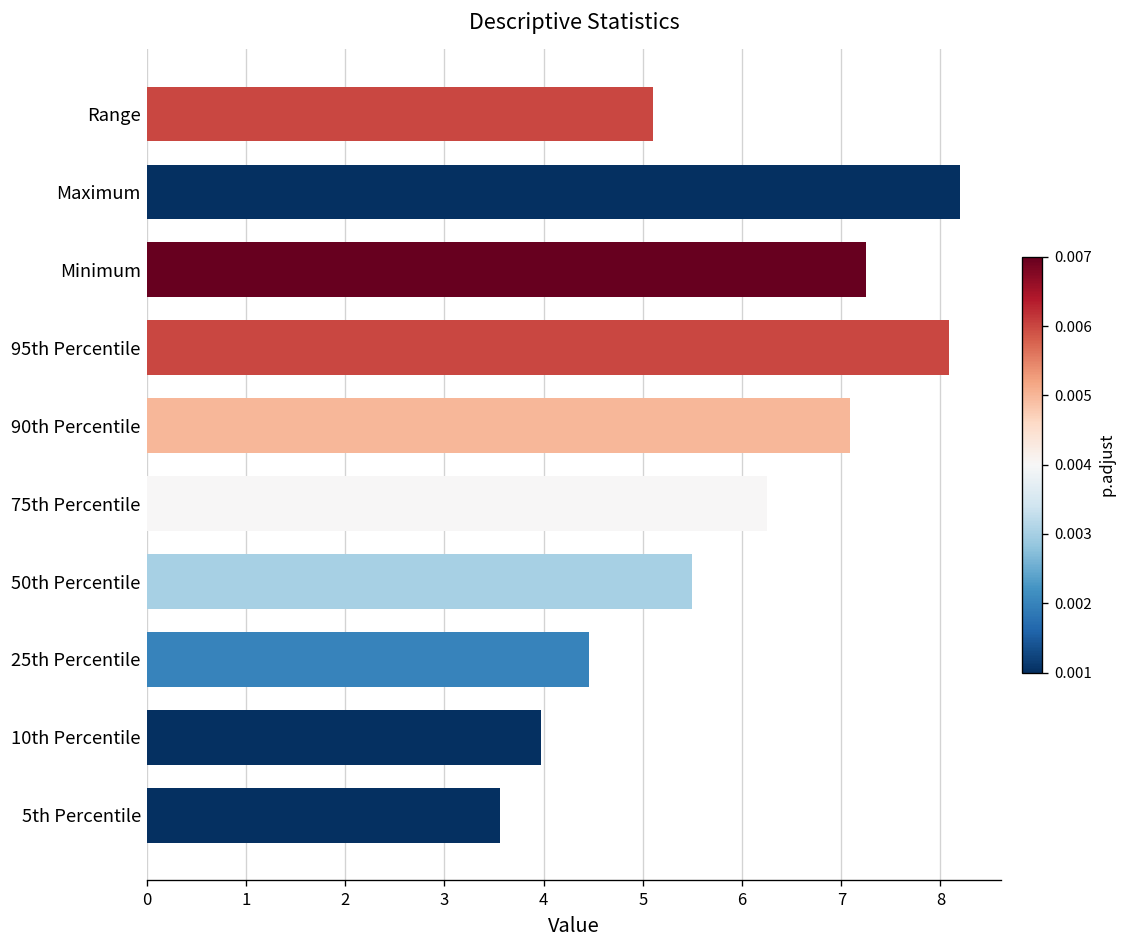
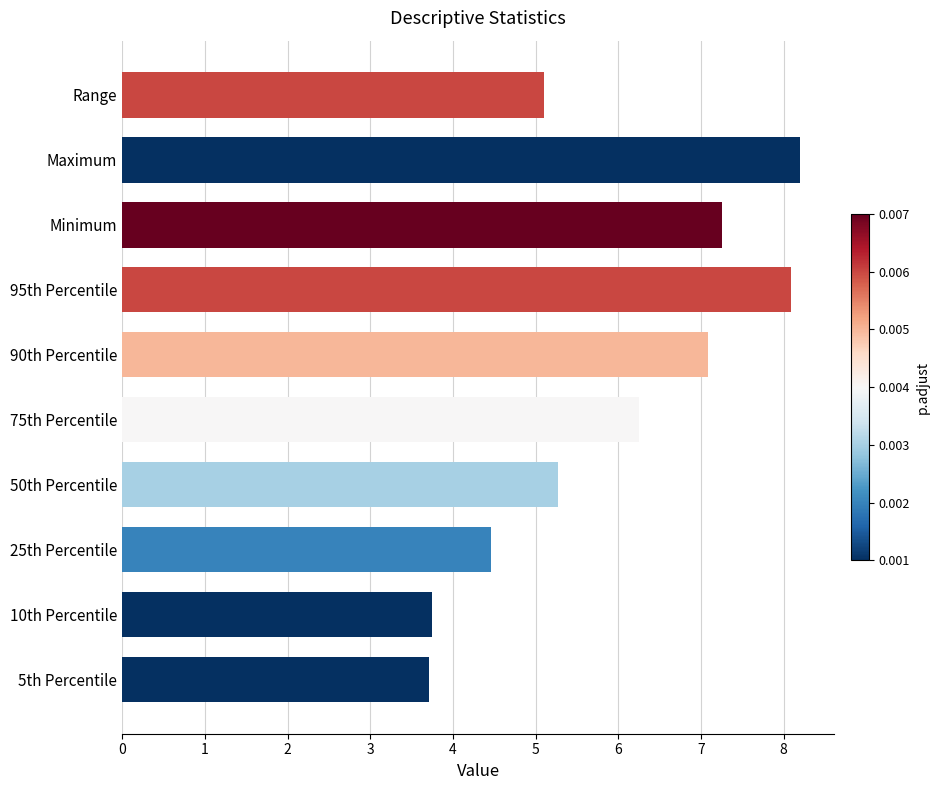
  {
    "Range": 5.1,
    "Maximum": 8.2,
    "Minimum": 7.3,
    "95th Percentile": 8.1,
    "90th Percentile": 7.1,
    "75th Percentile": 6.3,
-   "50th Percentile": 5.5,
+   "50th Percentile": 5.3,
    "25th Percentile": 4.5,
-   "10th Percentile": 4.0,
-   "5th Percentile": 3.6
+   "10th Percentile": 3.7,
+   "5th Percentile": 3.7
  }
